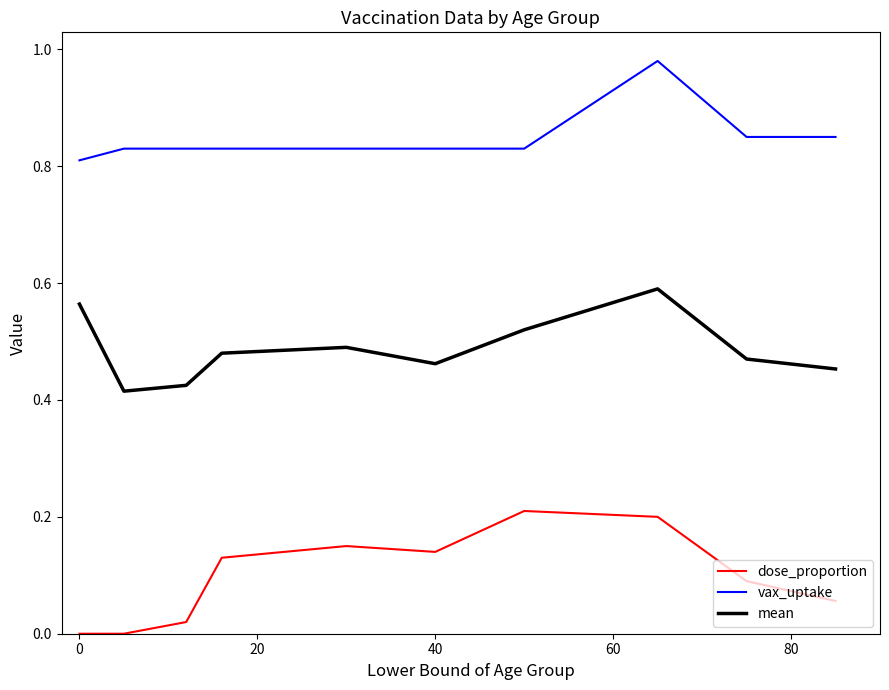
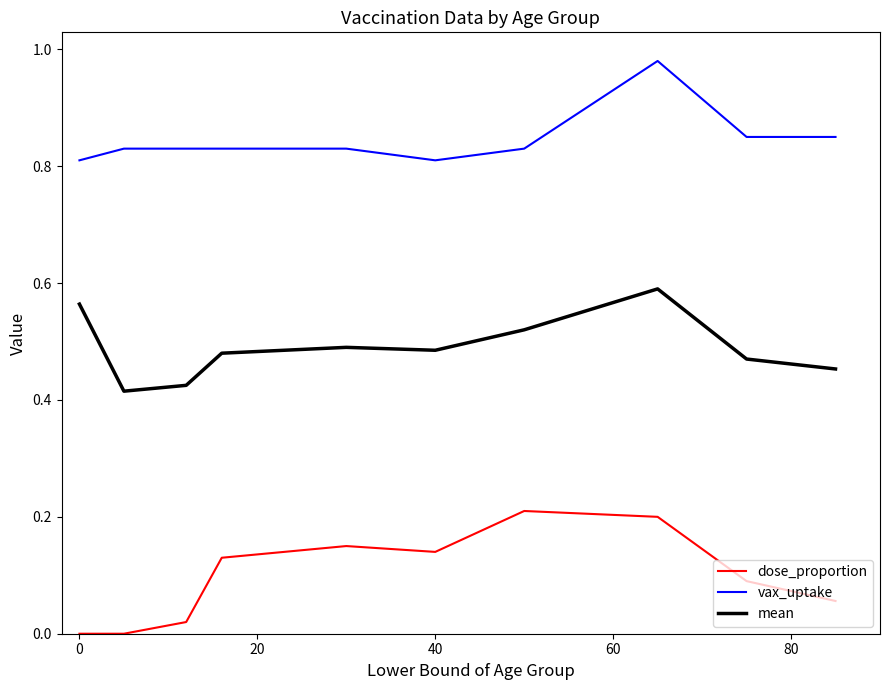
  {
    "dose_proportion": {
      "0": 0.00,
      "40": 0.14
    },
    "vax_uptake": {
      "0": 0.81,
-     "40": 0.83
+     "40": 0.81
    },
    "mean": {
      "0": 0.56,
-     "40": 0.46
+     "40": 0.49
    }
  }
